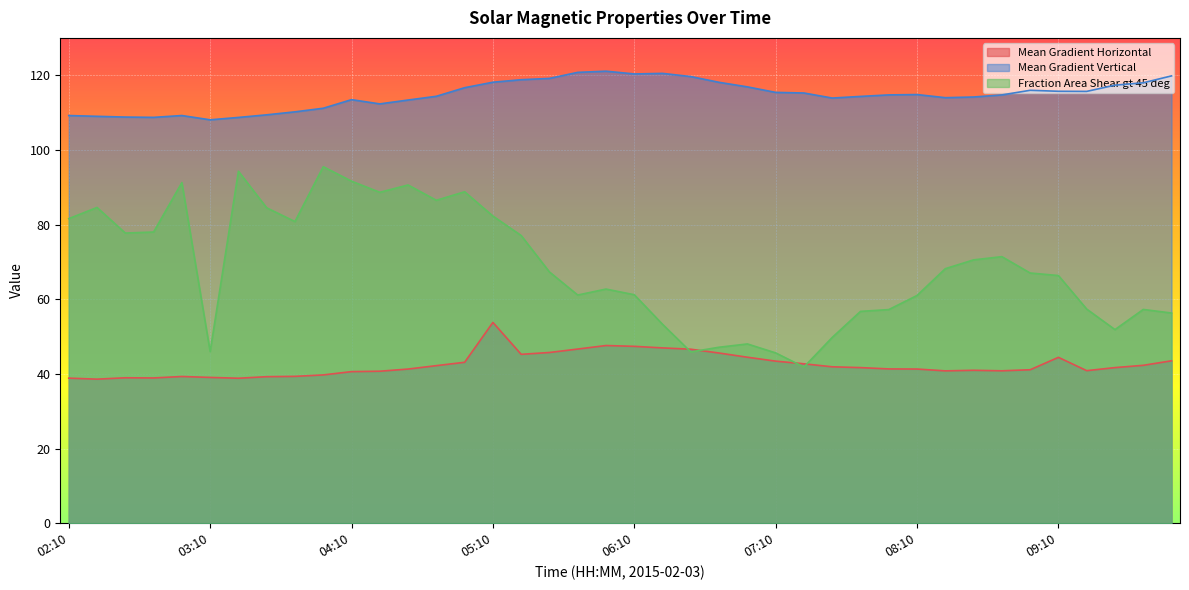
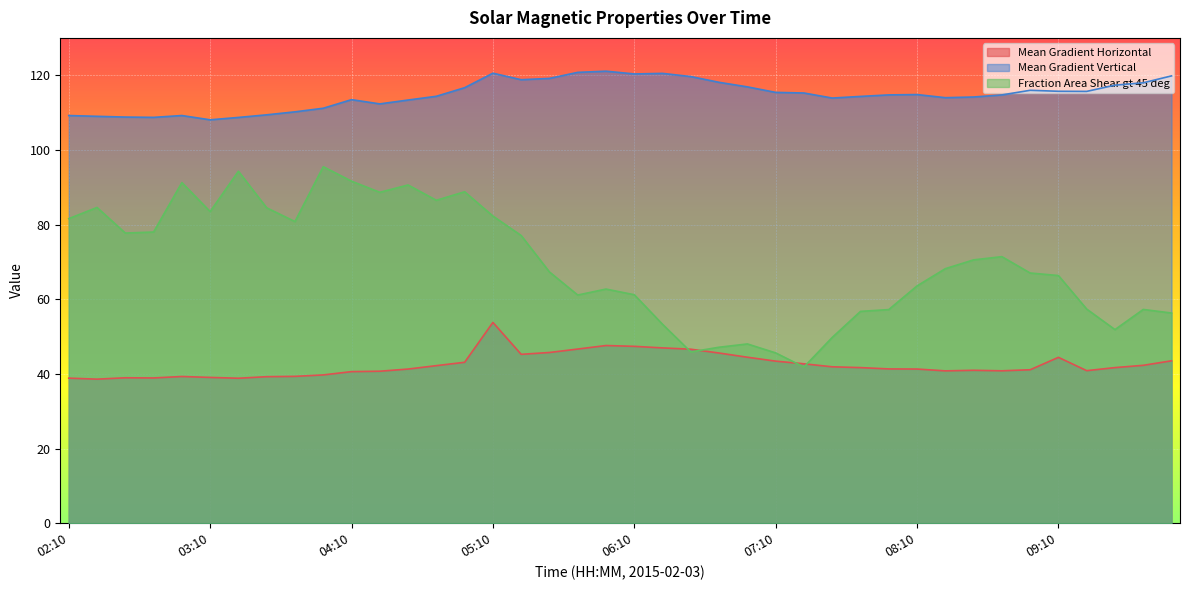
  {
    "Mean Gradient Horizontal": {
      "02:10": 39,
      "03:10": 39,
      "04:10": 41,
      "05:10": 54,
      "06:10": 47,
      "07:10": 43,
      "08:10": 41,
      "09:10": 44
    },
    "Mean Gradient Vertical": {
      "02:10": 109,
      "03:10": 108,
      "04:10": 113,
-     "05:10": 118,
+     "05:10": 121,
      "06:10": 120,
      "07:10": 115,
      "08:10": 115
    },
    "Fraction Area Shear gt 45 deg": {
      "02:10": 82,
-     "03:10": 46,
+     "03:10": 83,
      "04:10": 92,
      "05:10": 82,
      "06:10": 61,
      "07:10": 46,
-     "08:10": 61,
+     "08:10": 64,
      "09:10": 66
    }
  }
